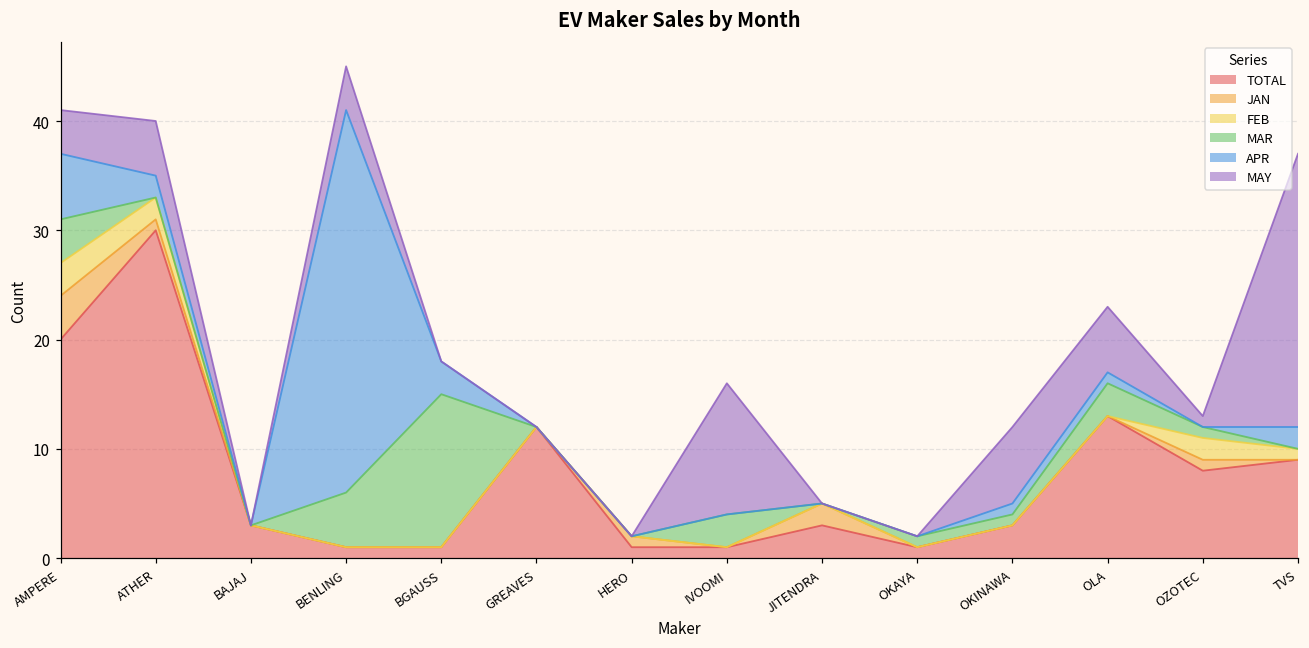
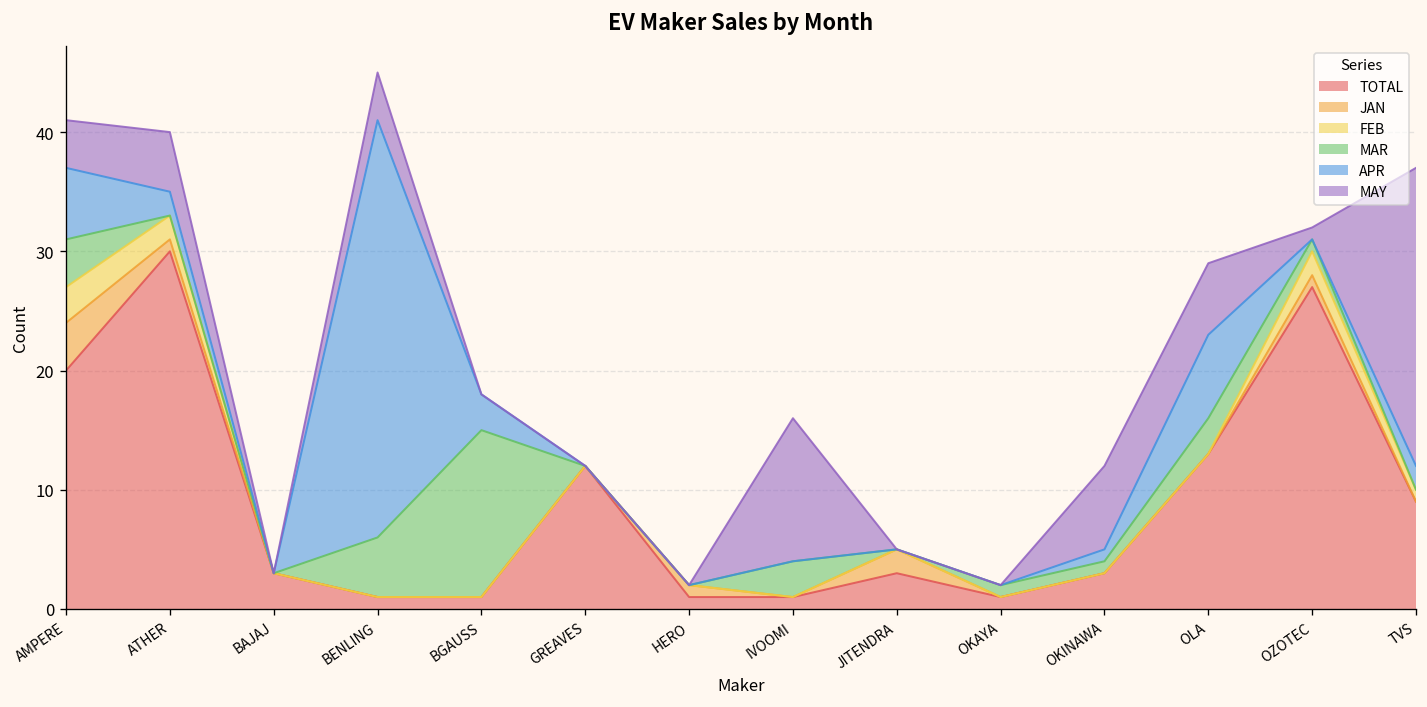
  {
    "TOTAL": {
      "AMPERE": 20,
      "ATHER": 30,
      "HERO": 1,
      "JITENDRA": 3,
-     "OZOTEC": 8
+     "OZOTEC": 27
    },
    "MAR": {
      "AMPERE": 4,
      "BENLING": 5,
      "BGAUSS": 14,
      "OKINAWA": 1,
      "OLA": 3
    },
    "APR": {
      "AMPERE": 6,
      "ATHER": 2,
      "BENLING": 35,
      "OKINAWA": 1,
-     "OLA": 1,
+     "OLA": 7,
      "TVS": 2
    },
    "MAY": {
      "AMPERE": 4,
      "ATHER": 5,
      "BENLING": 4,
      "IVOOMI": 12,
      "OKINAWA": 7,
      "OLA": 6,
      "OZOTEC": 1,
      "TVS": 25
    }
  }
